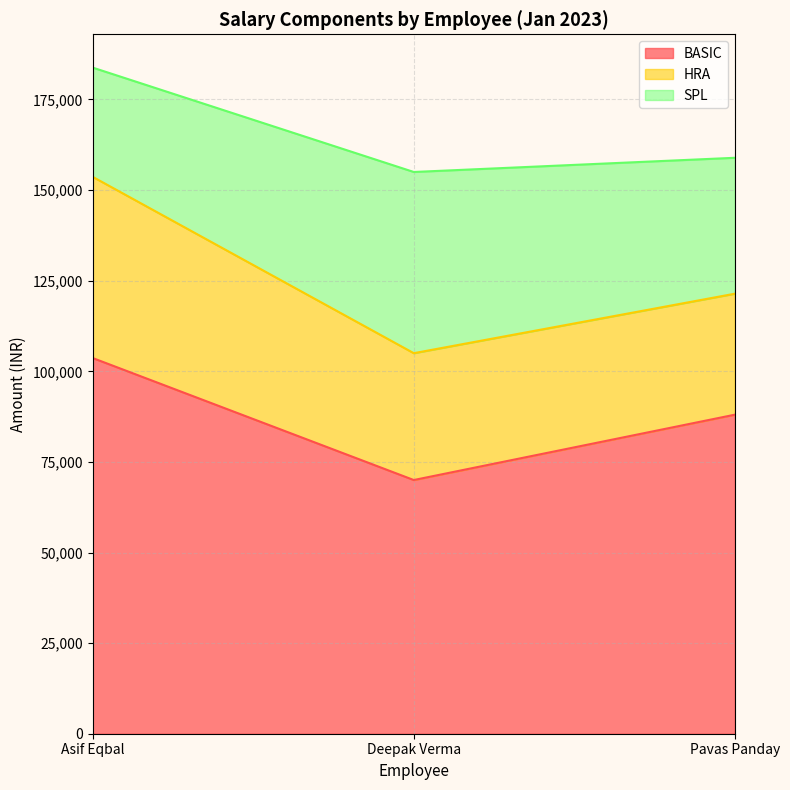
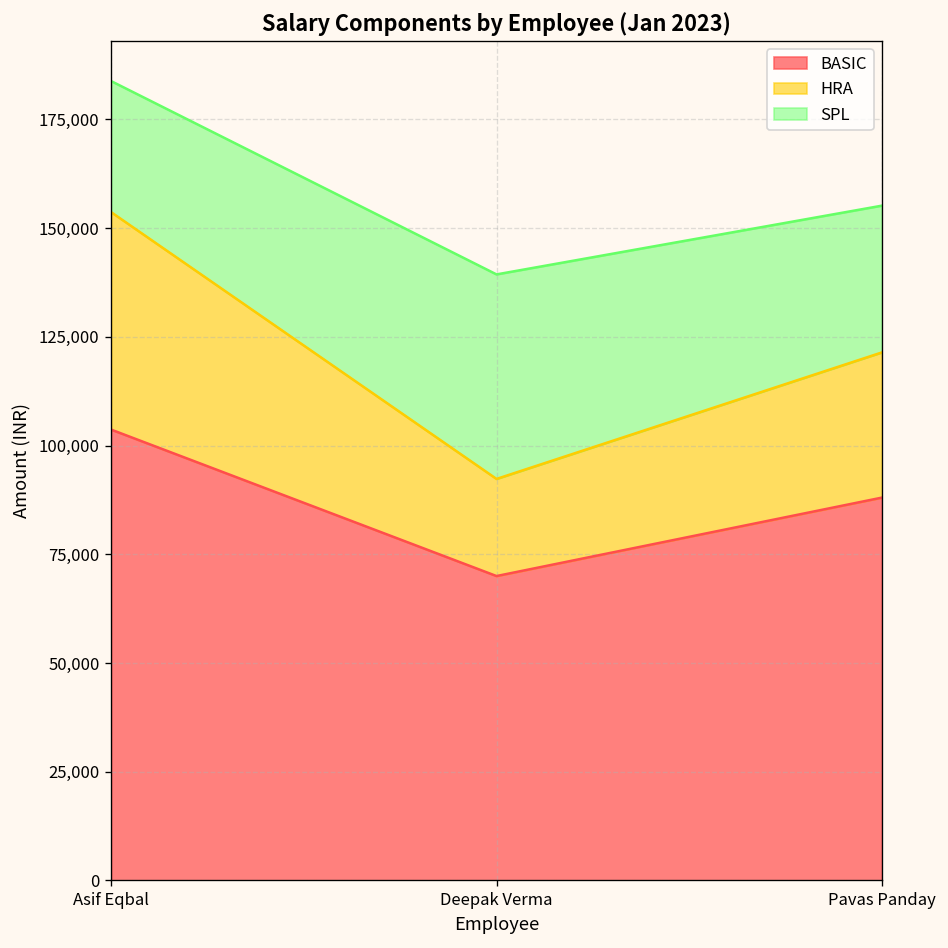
  {
    "BASIC": {
      "Asif Eqbal": "104,000",
      "Deepak Verma": "70,000",
      "Pavas Panday": "88,000"
    },
    "HRA": {
      "Asif Eqbal": "50,000",
-     "Deepak Verma": "35,000",
+     "Deepak Verma": "22,000",
      "Pavas Panday": "33,000"
    },
    "SPL": {
      "Asif Eqbal": "30,000",
-     "Deepak Verma": "50,000",
-     "Pavas Panday": "38,000"
+     "Deepak Verma": "47,000",
+     "Pavas Panday": "34,000"
    }
  }
